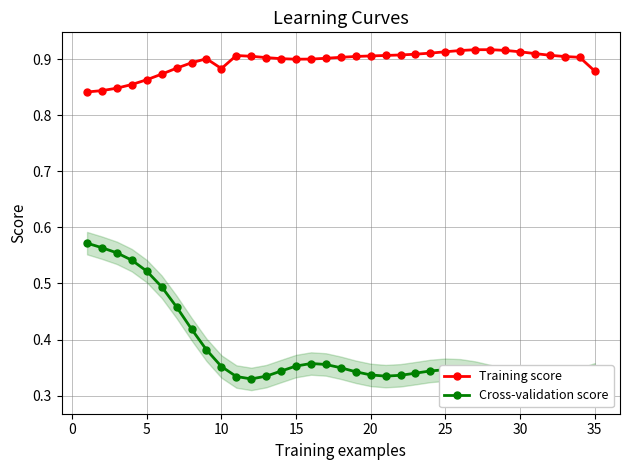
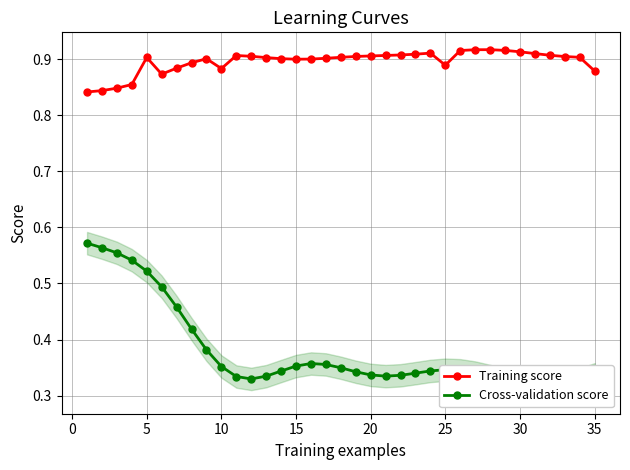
  {
    "Training score": {
-     "5": 0.86,
+     "5": 0.90,
      "10": 0.88,
      "15": 0.90,
      "20": 0.91,
-     "25": 0.91,
+     "25": 0.89,
      "30": 0.91,
      "35": 0.88
    }
  }
